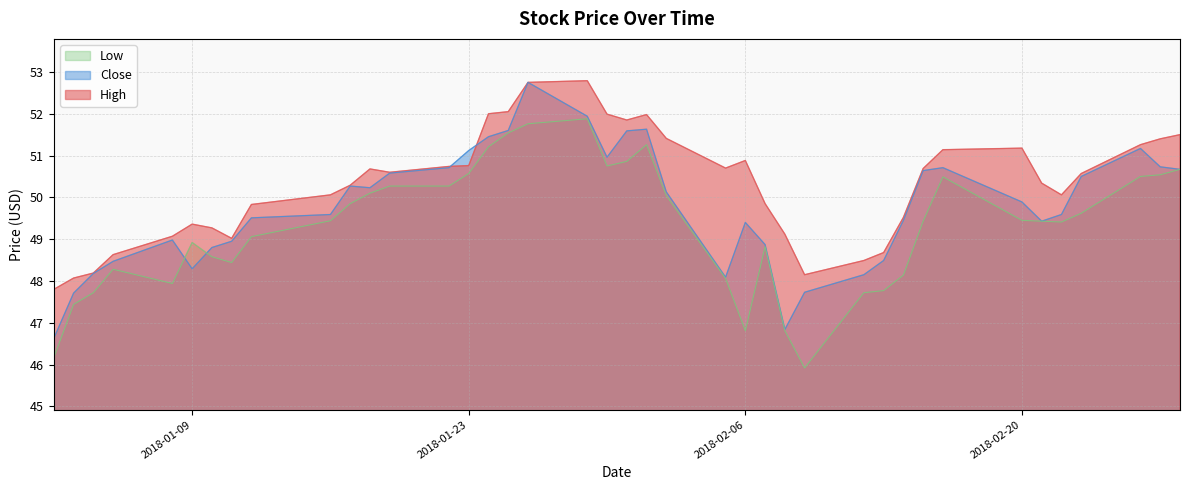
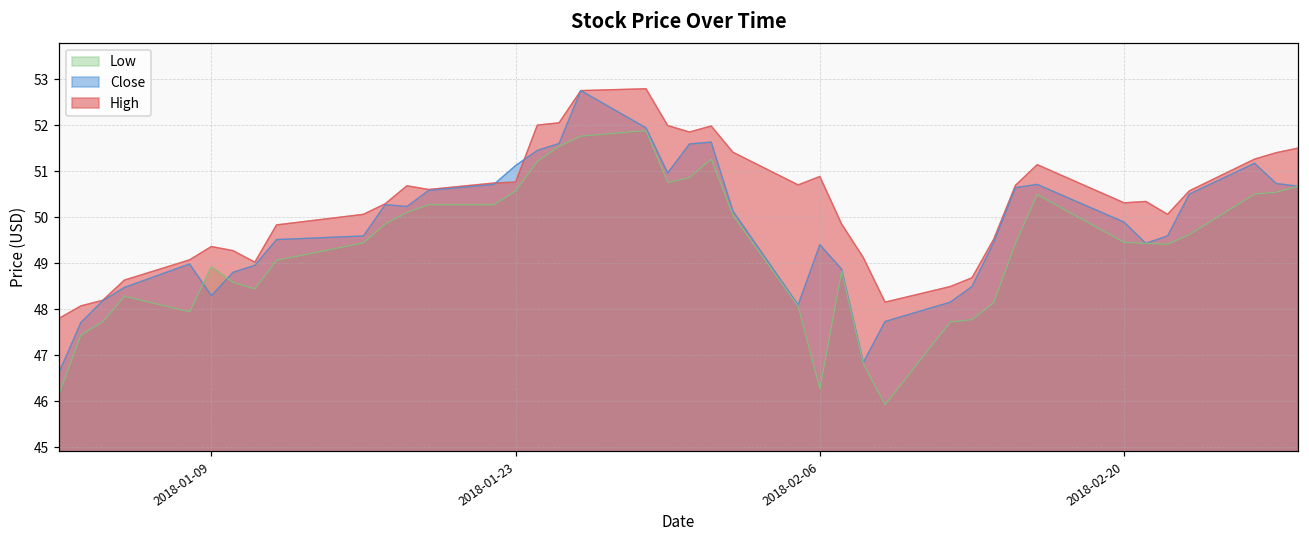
  {
    "Low": {
      "2018-01-09": 48.9,
      "2018-01-23": 50.6,
-     "2018-02-06": 46.8,
+     "2018-02-06": 46.3,
      "2018-02-20": 49.5
    },
    "Close": {
      "2018-01-09": 48.3,
      "2018-01-23": 51.1,
      "2018-02-06": 49.4,
      "2018-02-20": 49.9
    },
    "High": {
      "2018-01-09": 49.4,
      "2018-01-23": 50.8,
      "2018-02-06": 50.9,
-     "2018-02-20": 51.2
+     "2018-02-20": 50.3
    }
  }
